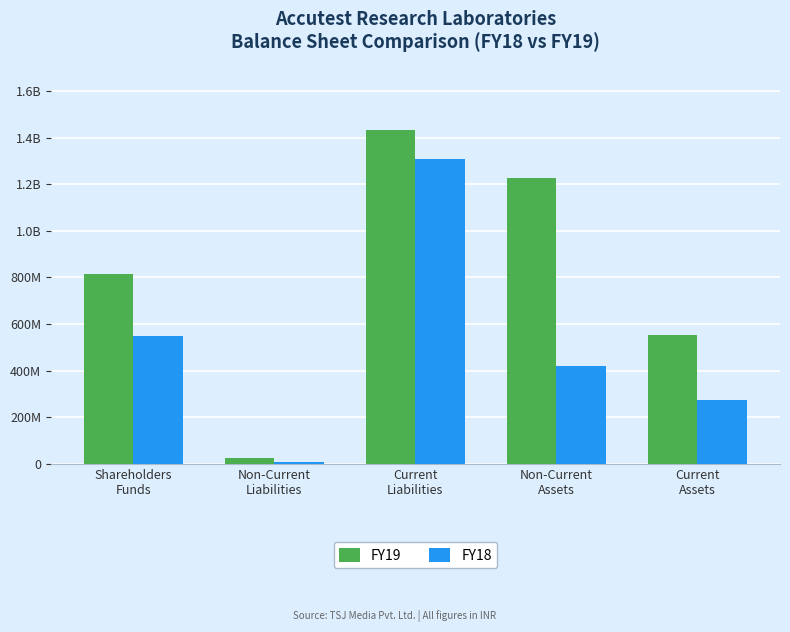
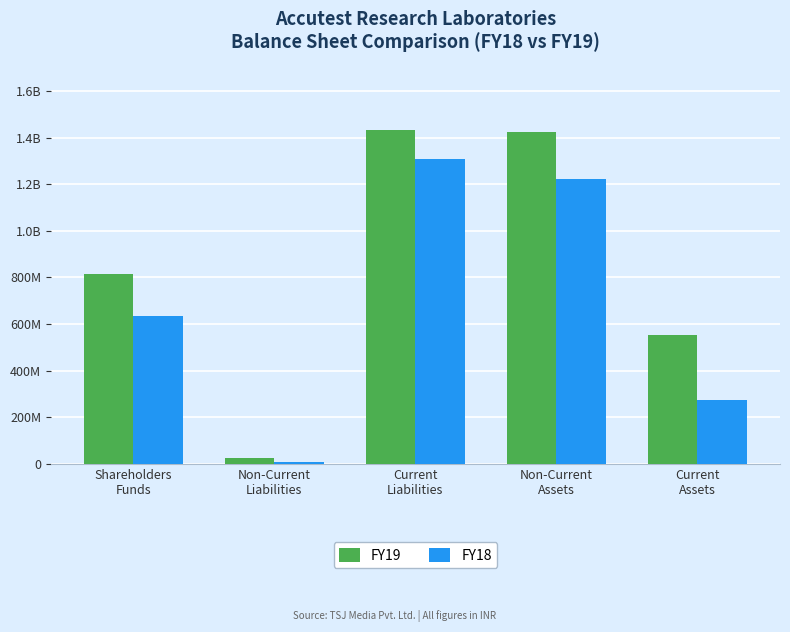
  {
    "FY19": {
      "Shareholders Funds": 810000000,
      "Non-Current Liabilities": 30000000,
      "Current Liabilities": 1430000000,
-     "Non-Current Assets": 1230000000,
+     "Non-Current Assets": 1420000000,
      "Current Assets": 550000000
    },
    "FY18": {
-     "Shareholders Funds": 550000000,
+     "Shareholders Funds": 640000000,
      "Current Liabilities": 1310000000,
-     "Non-Current Assets": 420000000,
+     "Non-Current Assets": 1220000000,
      "Current Assets": 270000000
    }
  }
